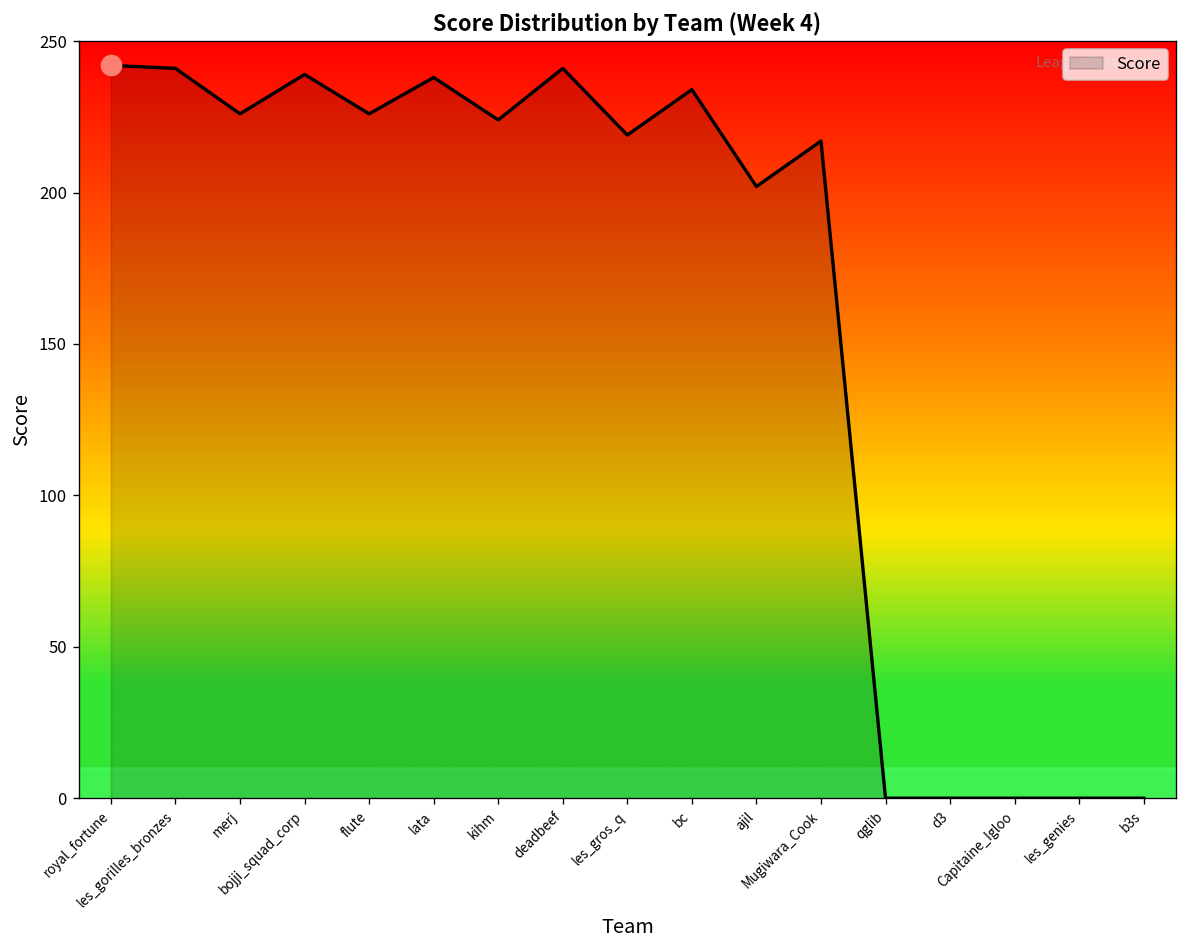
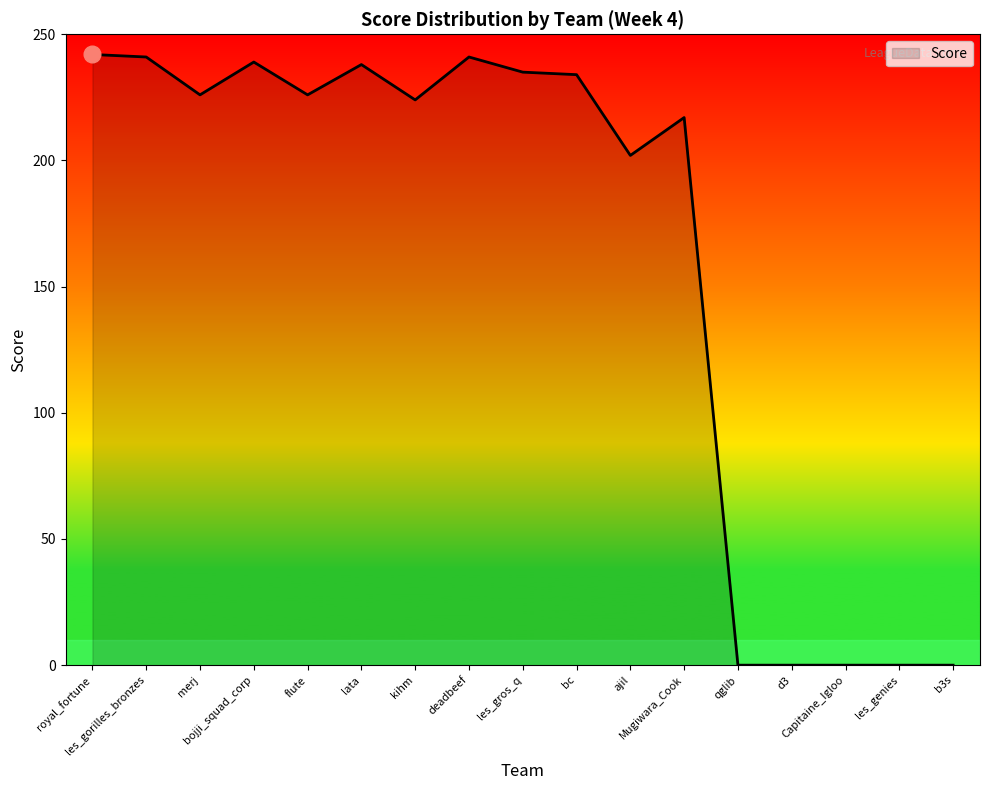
  {
    "Score": {
      "les_gorilles_bronzes": 241,
      "merj": 226,
      "bojji_squad_corp": 239,
      "flute": 226,
      "lata": 238,
      "kihm": 224,
      "deadbeef": 241,
-     "les_gros_q": 219,
+     "les_gros_q": 235,
      "bc": 234,
      "ajil": 202,
      "Mugiwara_Cook": 217
    }
  }
